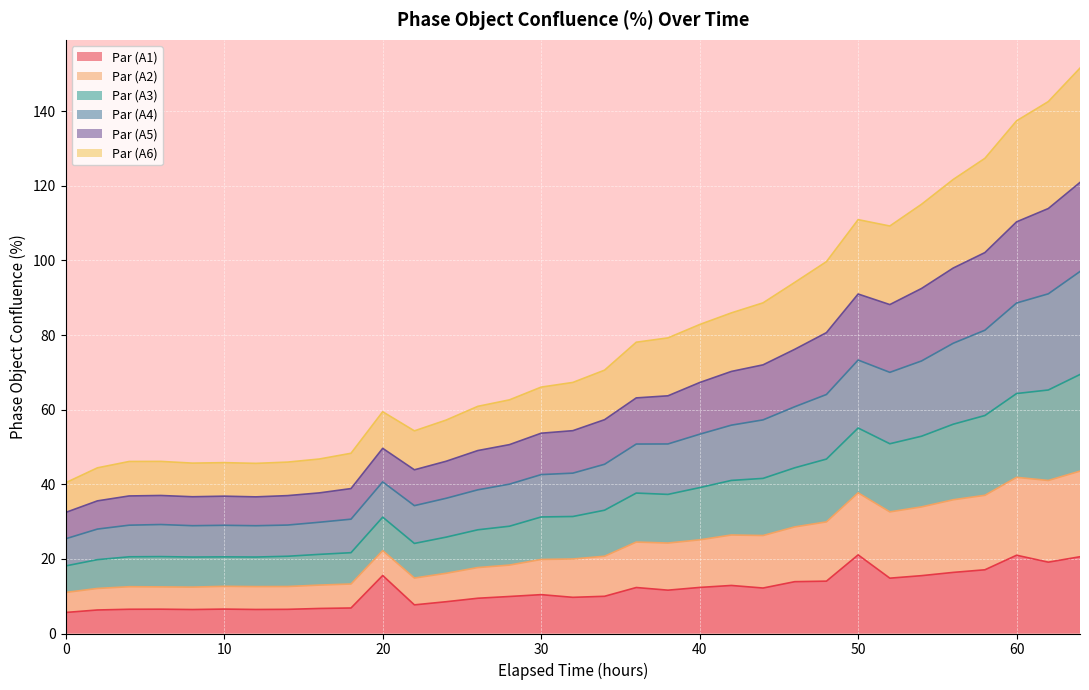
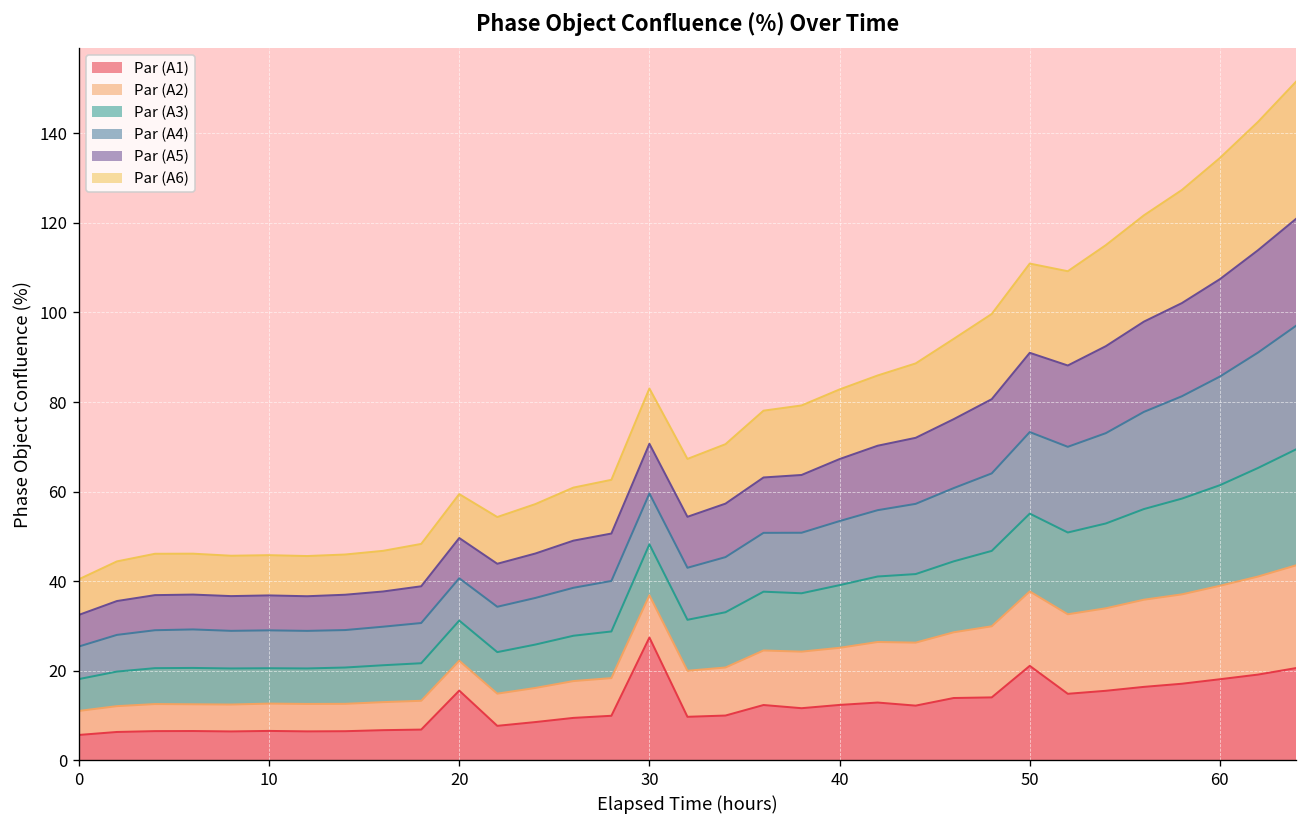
  {
    "Par (A1)": {
      "0": 6,
      "10": 7,
      "20": 16,
-     "30": 10,
+     "30": 27,
      "40": 12,
      "50": 21,
-     "60": 21
+     "60": 18
    }
  }
